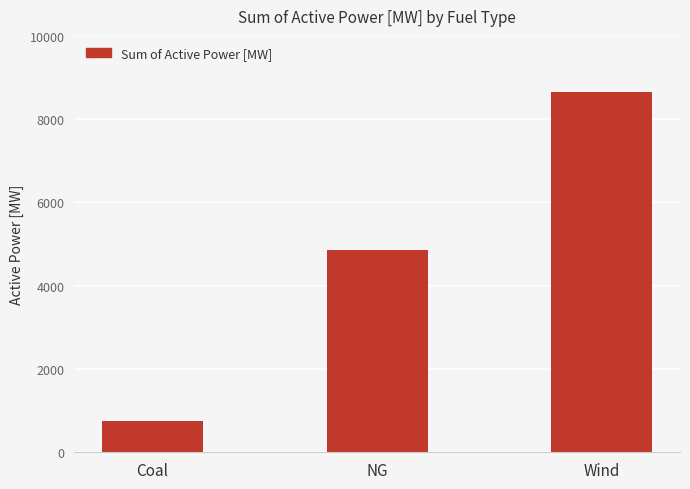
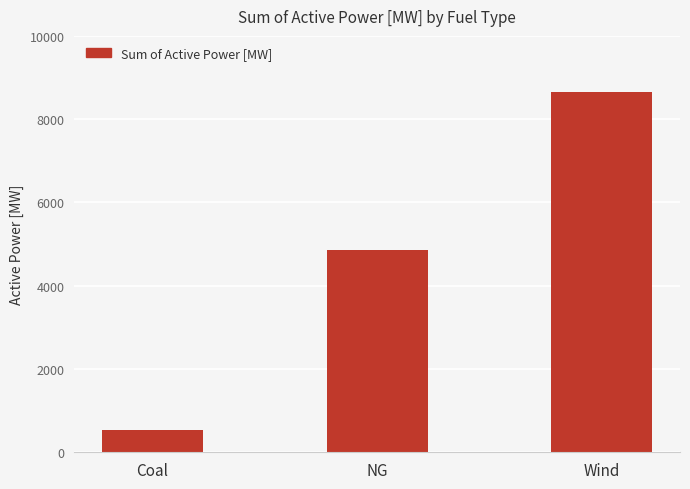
  {
-   "Coal": 700,
+   "Coal": 500,
    "NG": 4800,
    "Wind": 8600
  }
